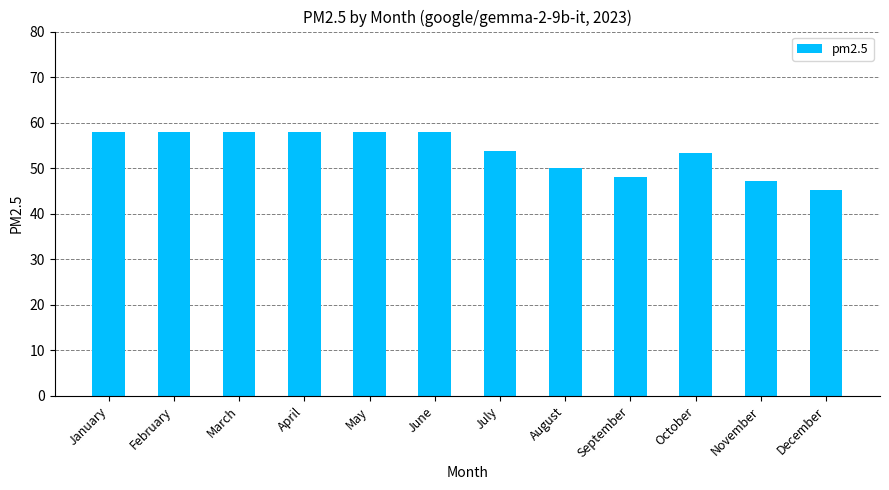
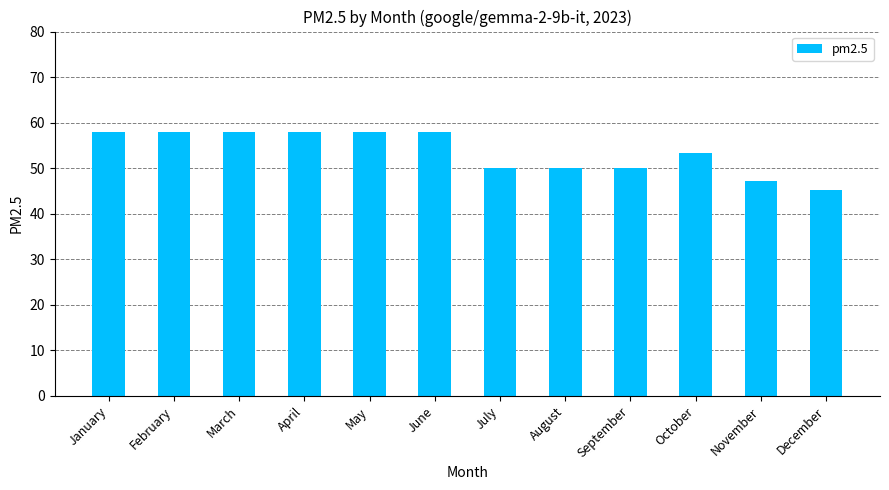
  {
    "January": 58,
    "February": 58,
    "March": 58,
    "April": 58,
    "May": 58,
    "June": 58,
-   "July": 54,
+   "July": 50,
    "August": 50,
-   "September": 48,
+   "September": 50,
    "October": 53,
    "November": 47,
    "December": 45
  }
